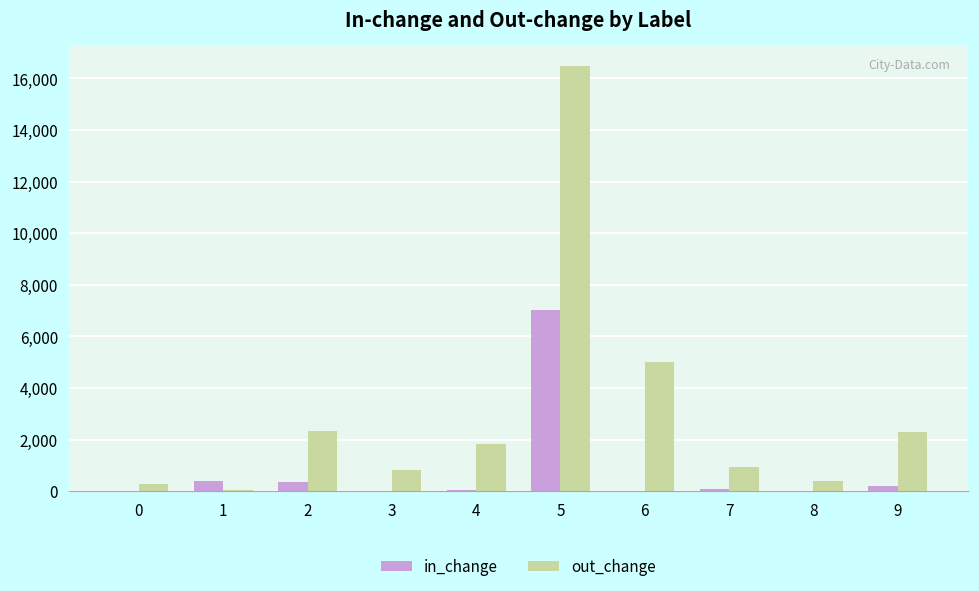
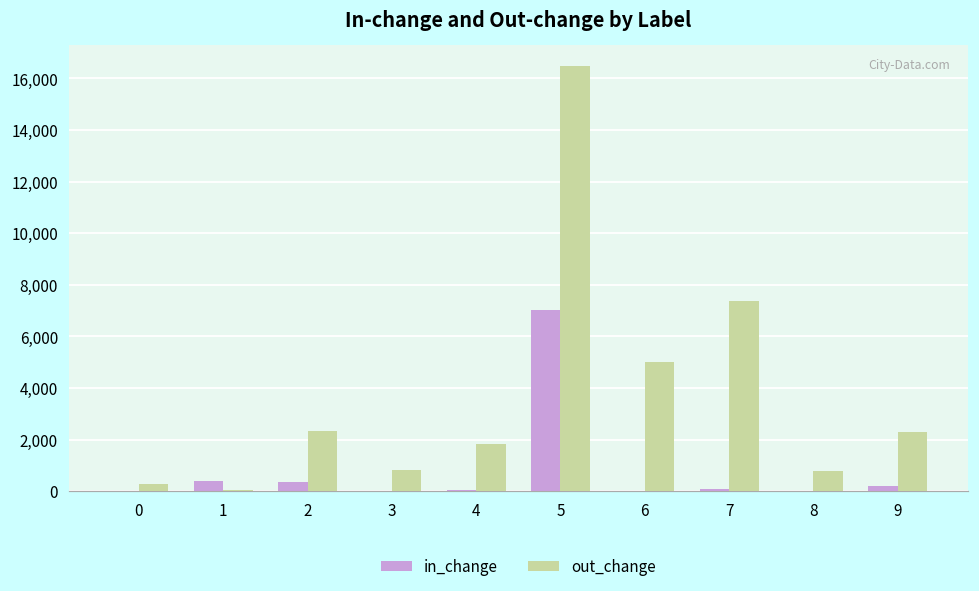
  {
    "in_change": {
      "1": "400",
      "2": "400",
      "5": "7,000",
      "9": "200"
    },
    "out_change": {
      "0": "300",
      "2": "2,300",
      "3": "800",
      "4": "1,800",
      "5": "16,500",
      "6": "5,000",
-     "7": "900",
-     "8": "400",
+     "7": "7,400",
+     "8": "800",
      "9": "2,300"
    }
  }
